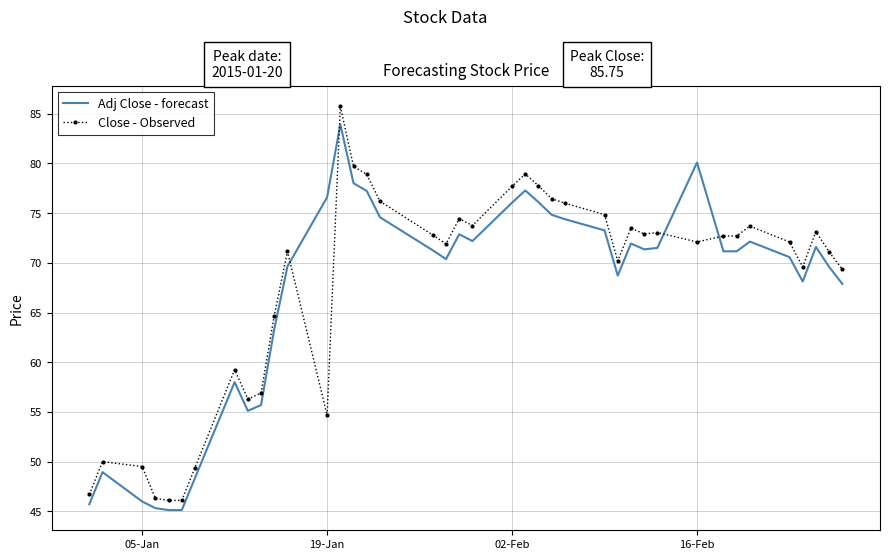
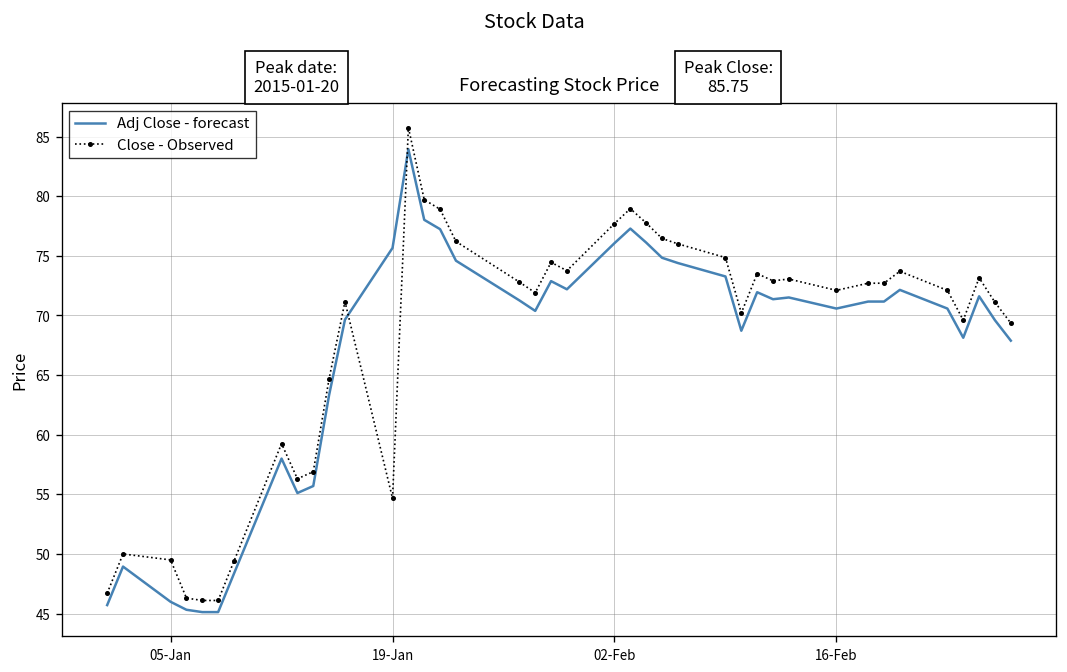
  {
    "Adj Close - forecast": {
      "05-Jan": 46,
-     "19-Jan": 77,
+     "19-Jan": 76,
      "02-Feb": 76,
-     "16-Feb": 80
+     "16-Feb": 71
    },
    "Close - Observed": {
      "05-Jan": 50,
      "19-Jan": 55,
      "02-Feb": 78,
      "16-Feb": 72
    }
  }
